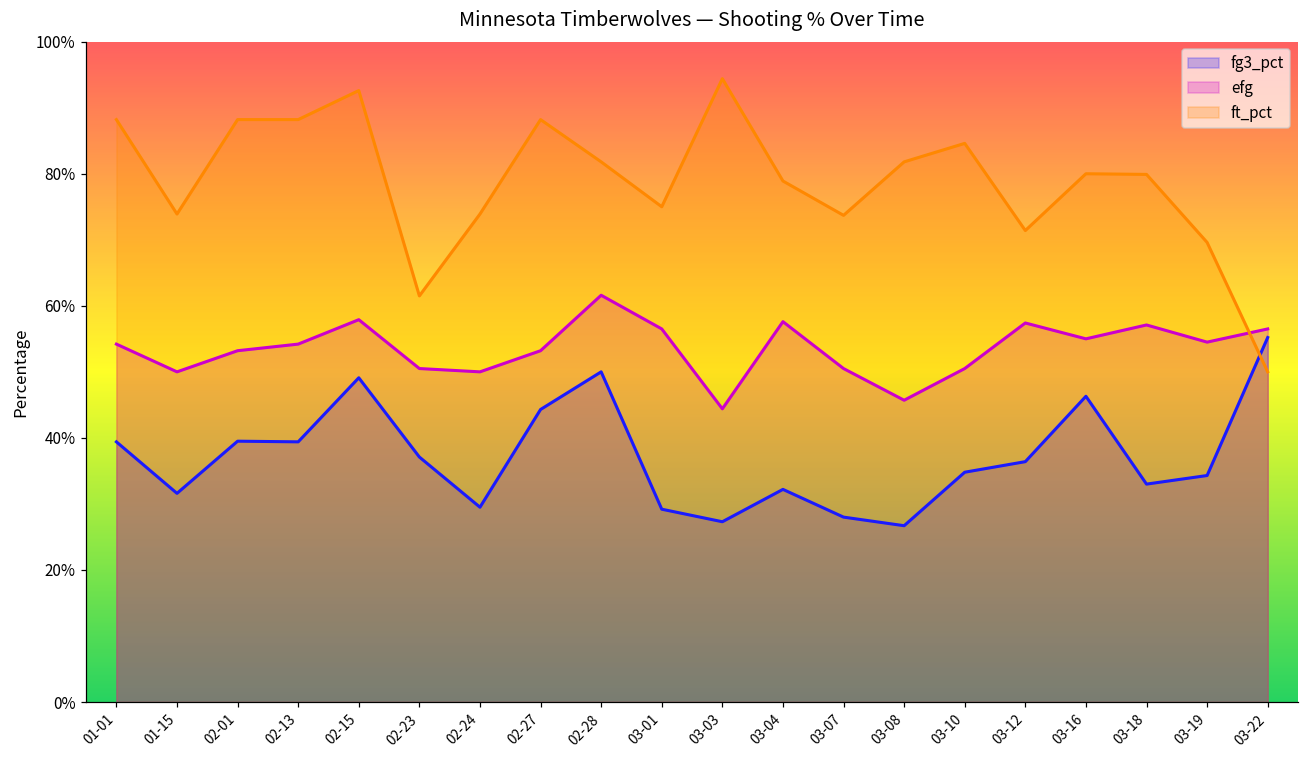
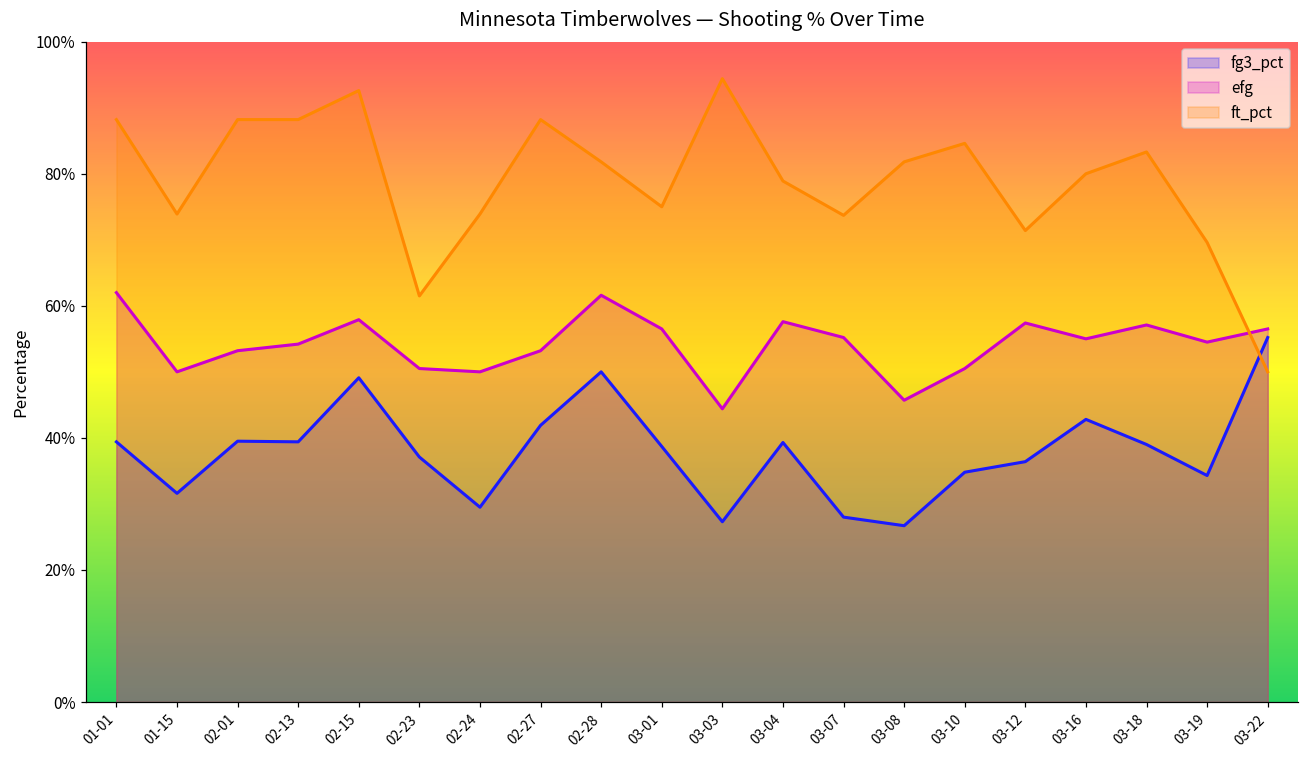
  {
    "fg3_pct": {
      "01-01": "39%",
      "01-15": "32%",
      "02-01": "40%",
      "02-13": "39%",
      "02-15": "49%",
      "02-23": "37%",
      "02-24": "30%",
-     "02-27": "44%",
+     "02-27": "42%",
      "02-28": "50%",
-     "03-01": "29%",
+     "03-01": "39%",
      "03-03": "27%",
-     "03-04": "32%",
+     "03-04": "39%",
      "03-07": "28%",
      "03-08": "27%",
      "03-10": "35%",
      "03-12": "36%",
-     "03-16": "46%",
-     "03-18": "33%",
+     "03-16": "43%",
+     "03-18": "39%",
      "03-19": "34%",
      "03-22": "55%"
    },
    "efg": {
-     "01-01": "54%",
+     "01-01": "62%",
      "01-15": "50%",
      "02-01": "53%",
      "02-13": "54%",
      "02-15": "58%",
      "02-23": "51%",
      "02-24": "50%",
      "02-27": "53%",
      "02-28": "62%",
      "03-01": "56%",
      "03-03": "44%",
      "03-04": "58%",
-     "03-07": "51%",
+     "03-07": "55%",
      "03-08": "46%",
      "03-10": "51%",
      "03-12": "57%",
      "03-16": "55%",
      "03-18": "57%",
      "03-19": "55%",
      "03-22": "56%"
    },
    "ft_pct": {
      "01-01": "88%",
      "01-15": "74%",
      "02-01": "88%",
      "02-13": "88%",
      "02-15": "93%",
      "02-23": "62%",
      "02-24": "74%",
      "02-27": "88%",
      "02-28": "82%",
      "03-01": "75%",
      "03-03": "94%",
      "03-04": "79%",
      "03-07": "74%",
      "03-08": "82%",
      "03-10": "85%",
      "03-12": "71%",
      "03-16": "80%",
-     "03-18": "80%",
+     "03-18": "83%",
      "03-19": "70%",
      "03-22": "50%"
    }
  }
